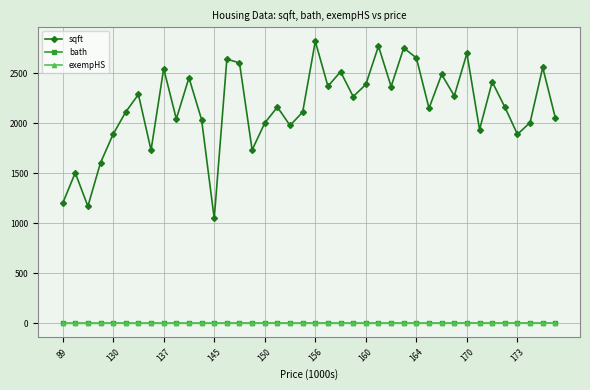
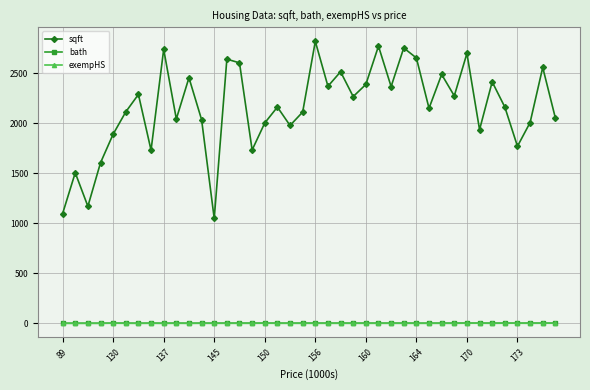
  {
    "sqft": {
-     "89": 1200,
+     "89": 1100,
      "130": 1890,
-     "137": 2550,
+     "137": 2740,
      "145": 1050,
      "150": 2000,
      "156": 2820,
      "160": 2390,
      "164": 2650,
      "170": 2700,
-     "173": 1890
+     "173": 1770
    },
    "exempHS": {
      "89": 0,
      "130": 0,
      "137": 0,
      "145": 0,
      "150": 0,
      "156": 0,
      "160": 0,
      "164": 0,
      "170": 0,
      "173": 0
    }
  }
